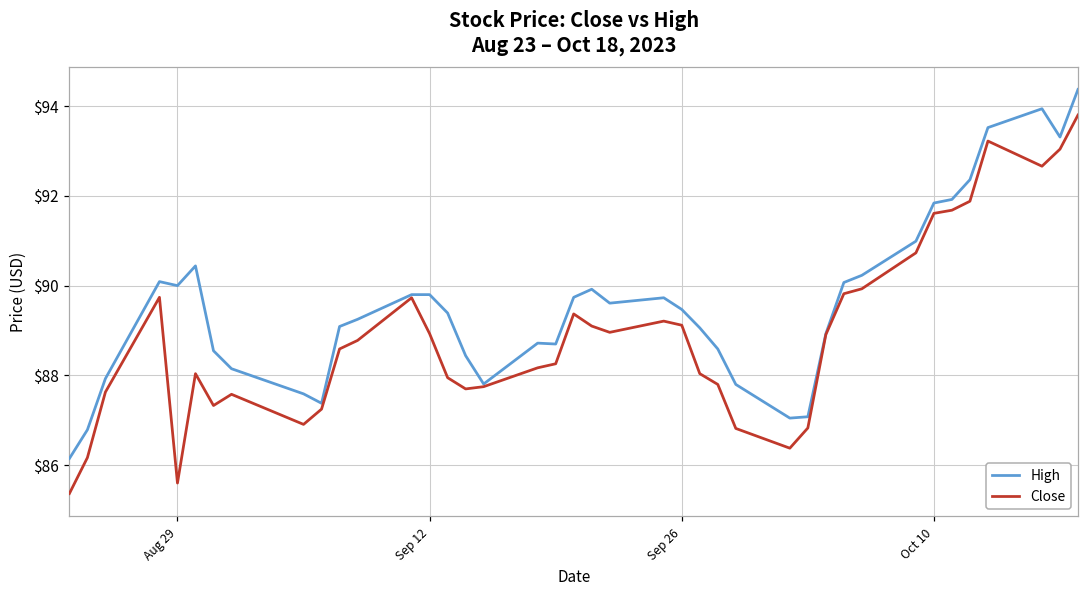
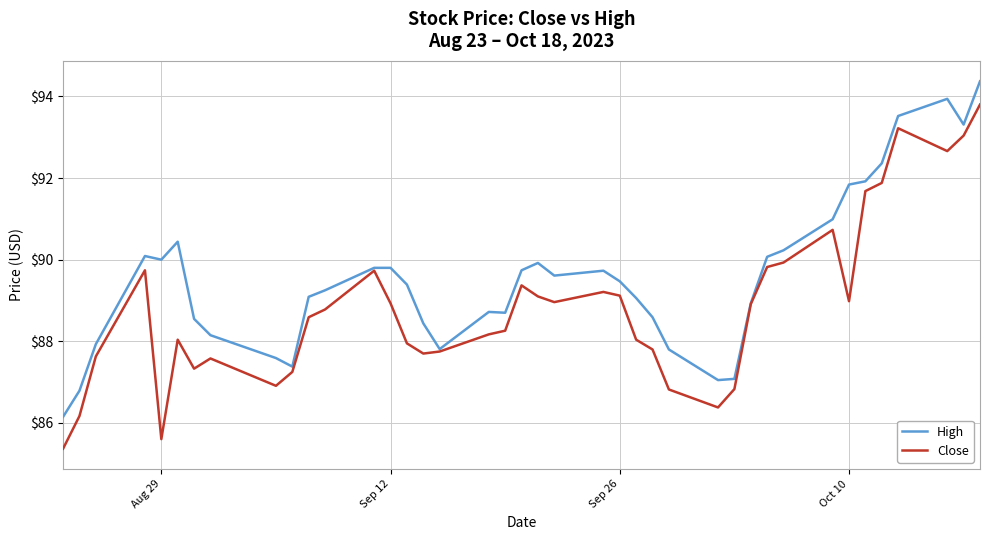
  {
    "High": {
      "Aug 29": "$90.0",
      "Sep 12": "$89.8",
      "Sep 26": "$89.5",
      "Oct 10": "$91.8"
    },
    "Close": {
      "Aug 29": "$85.6",
      "Sep 12": "$88.9",
      "Sep 26": "$89.1",
-     "Oct 10": "$91.6"
+     "Oct 10": "$89.0"
    }
  }
